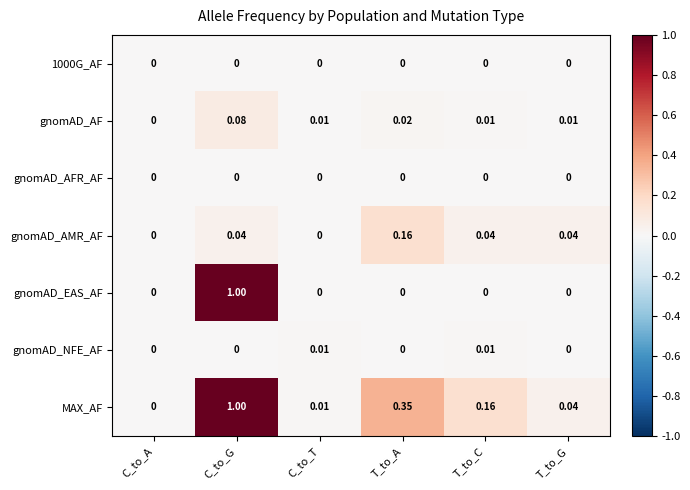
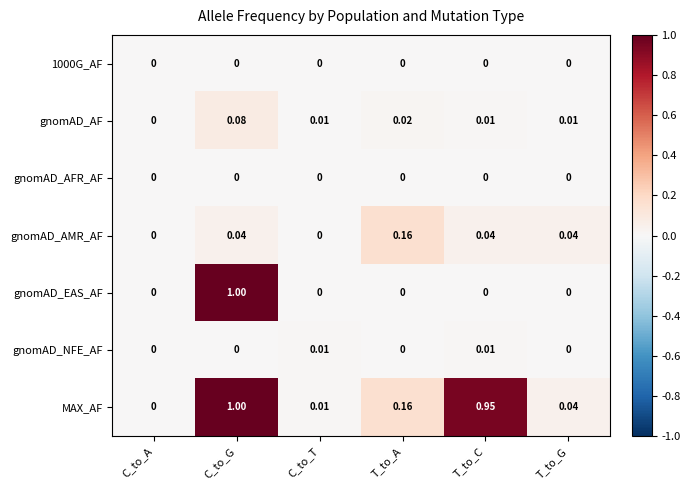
  {
    "1000G_AF": {
      "C_to_A": 0,
      "C_to_G": 0,
      "C_to_T": 0,
      "T_to_A": 0,
      "T_to_C": 0,
      "T_to_G": 0
    },
    "gnomAD_AF": {
      "C_to_A": 0,
      "C_to_G": 0.08,
      "C_to_T": 0.01,
      "T_to_A": 0.02,
      "T_to_C": 0.01,
      "T_to_G": 0.01
    },
    "gnomAD_AFR_AF": {
      "C_to_A": 0,
      "C_to_G": 0,
      "C_to_T": 0,
      "T_to_A": 0,
      "T_to_C": 0,
      "T_to_G": 0
    },
    "gnomAD_AMR_AF": {
      "C_to_A": 0,
      "C_to_G": 0.04,
      "C_to_T": 0,
      "T_to_A": 0.16,
      "T_to_C": 0.04,
      "T_to_G": 0.04
    },
    "gnomAD_EAS_AF": {
      "C_to_A": 0,
      "C_to_G": 1.00,
      "C_to_T": 0,
      "T_to_A": 0,
      "T_to_C": 0,
      "T_to_G": 0
    },
    "gnomAD_NFE_AF": {
      "C_to_A": 0,
      "C_to_G": 0,
      "C_to_T": 0.01,
      "T_to_A": 0,
      "T_to_C": 0.01,
      "T_to_G": 0
    },
    "MAX_AF": {
      "C_to_A": 0,
      "C_to_G": 1.00,
      "C_to_T": 0.01,
-     "T_to_A": 0.35,
-     "T_to_C": 0.16,
+     "T_to_A": 0.16,
+     "T_to_C": 0.95,
      "T_to_G": 0.04
    }
  }
